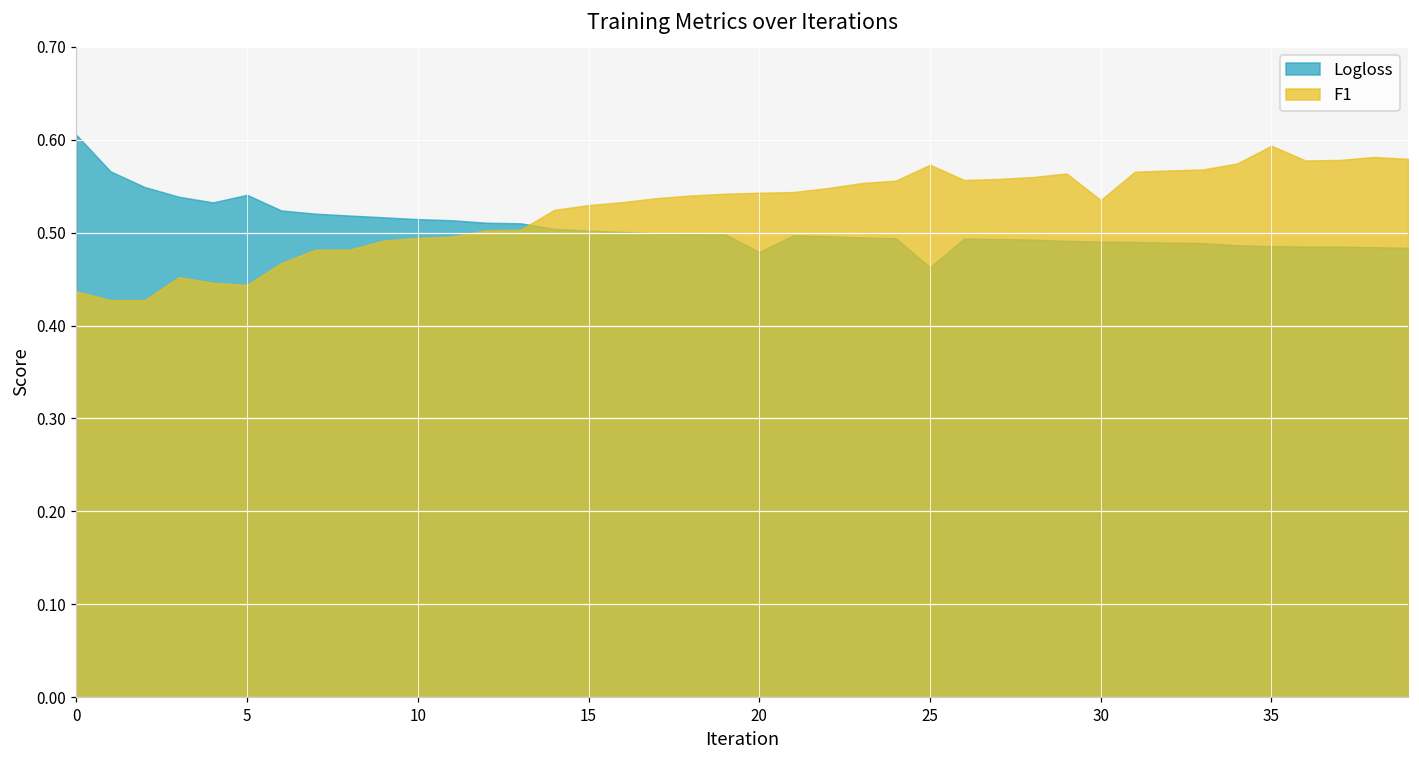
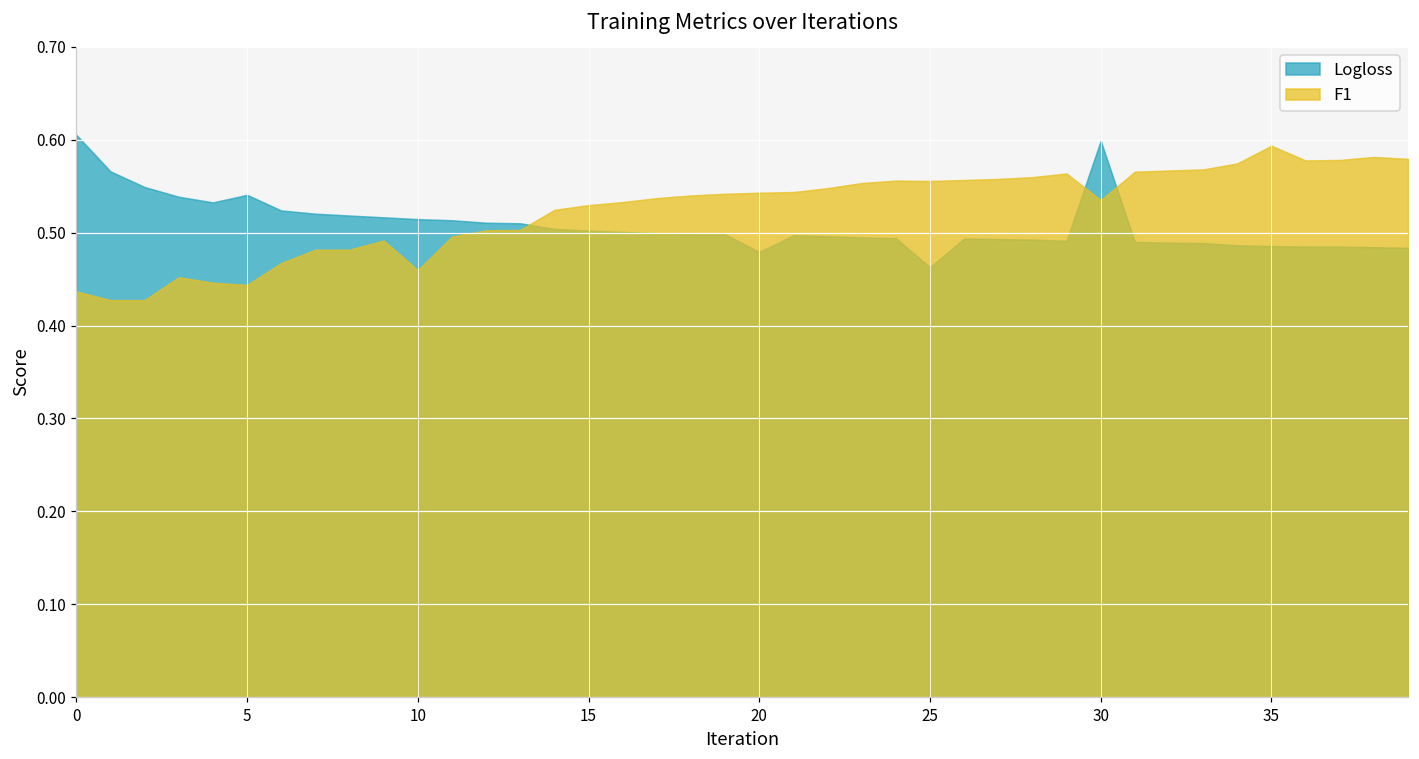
  {
    "Logloss": {
      "0": 0.61,
      "5": 0.54,
      "10": 0.51,
      "15": 0.50,
      "20": 0.48,
      "25": 0.46,
-     "30": 0.49,
+     "30": 0.60,
      "35": 0.49
    },
    "F1": {
      "0": 0.44,
      "5": 0.44,
-     "10": 0.49,
+     "10": 0.46,
      "15": 0.53,
      "20": 0.54,
-     "25": 0.57,
+     "25": 0.56,
      "30": 0.54,
      "35": 0.59
    }
  }
